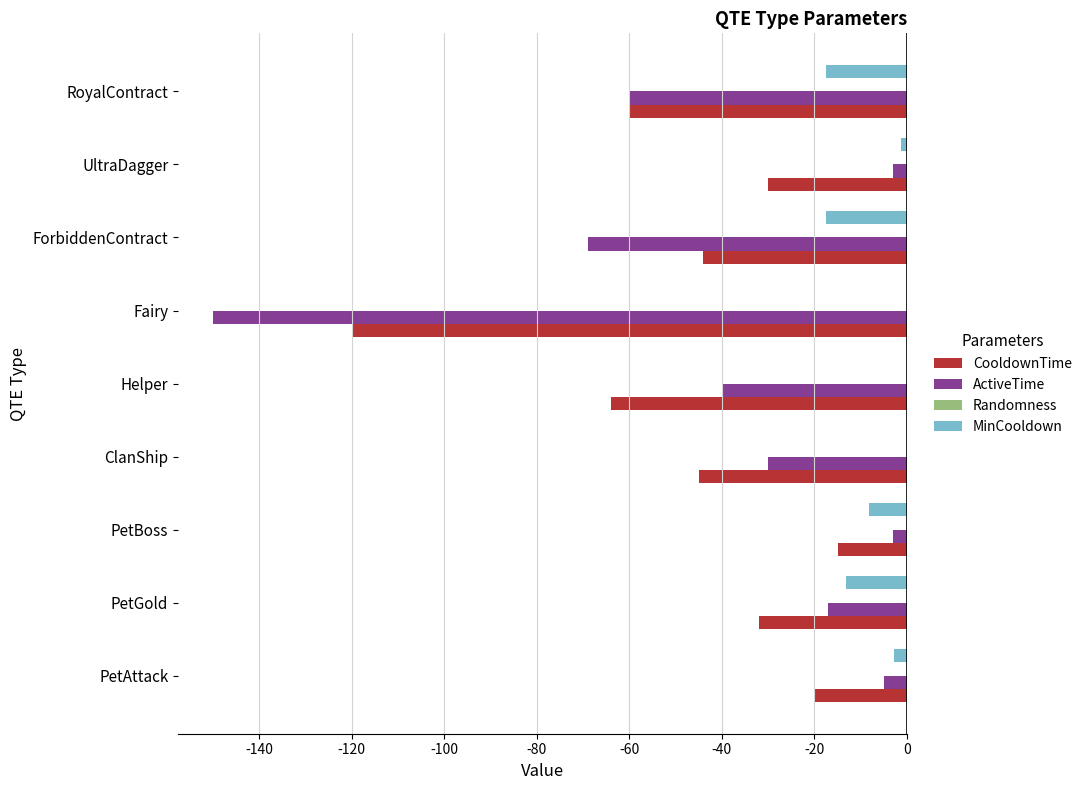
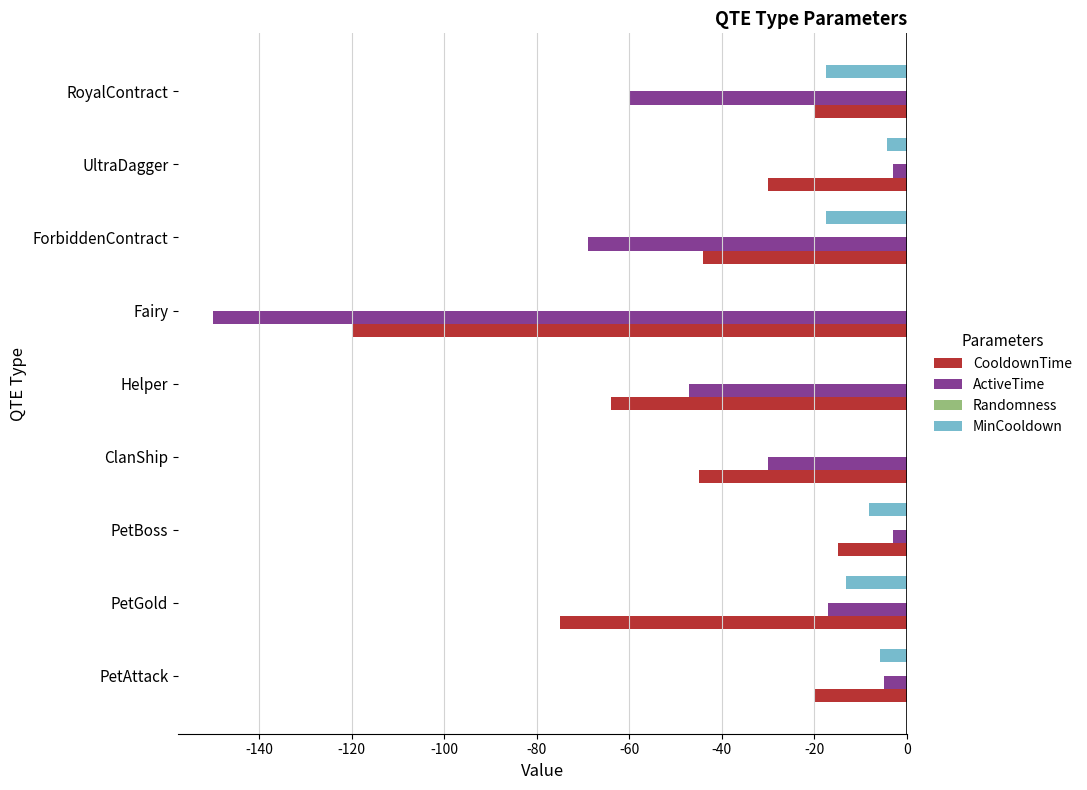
  {
    "CooldownTime": {
-     "RoyalContract": -60,
+     "RoyalContract": -20,
      "UltraDagger": -30,
      "ForbiddenContract": -44,
      "Fairy": -120,
      "Helper": -64,
      "ClanShip": -45,
      "PetBoss": -15,
-     "PetGold": -32,
+     "PetGold": -75,
      "PetAttack": -20
    },
    "ActiveTime": {
      "RoyalContract": -60,
      "UltraDagger": -3,
      "ForbiddenContract": -69,
      "Fairy": -150,
-     "Helper": -40,
+     "Helper": -47,
      "ClanShip": -30,
      "PetBoss": -3,
      "PetGold": -17,
      "PetAttack": -5
    },
    "Randomness": {
      "RoyalContract": 0,
      "ForbiddenContract": 0
    },
    "MinCooldown": {
      "RoyalContract": -18,
-     "UltraDagger": -1,
+     "UltraDagger": -4,
      "ForbiddenContract": -18,
      "Fairy": 0,
      "Helper": 0,
      "ClanShip": 0,
      "PetBoss": -8,
      "PetGold": -13,
-     "PetAttack": -3
+     "PetAttack": -6
    }
  }
